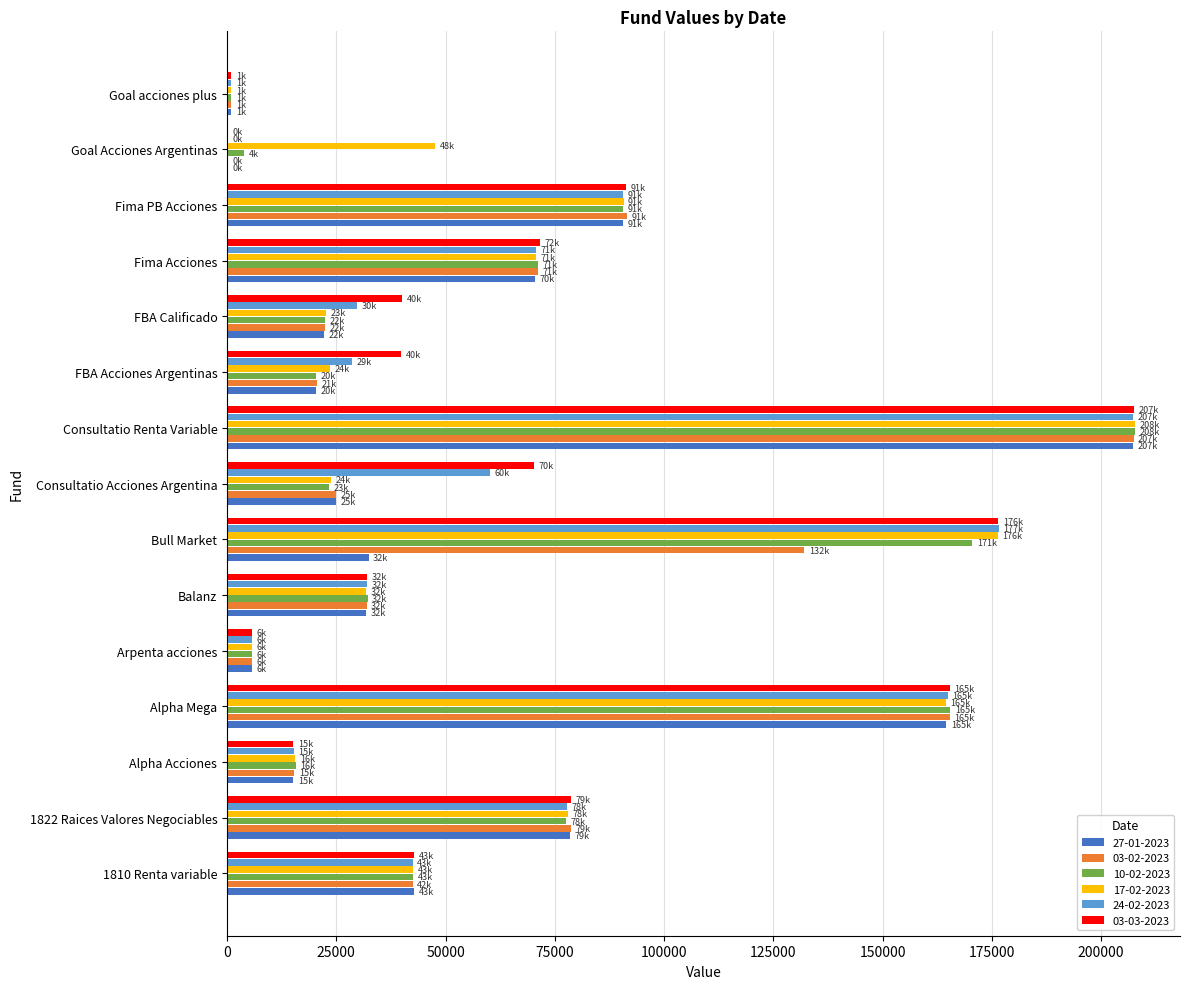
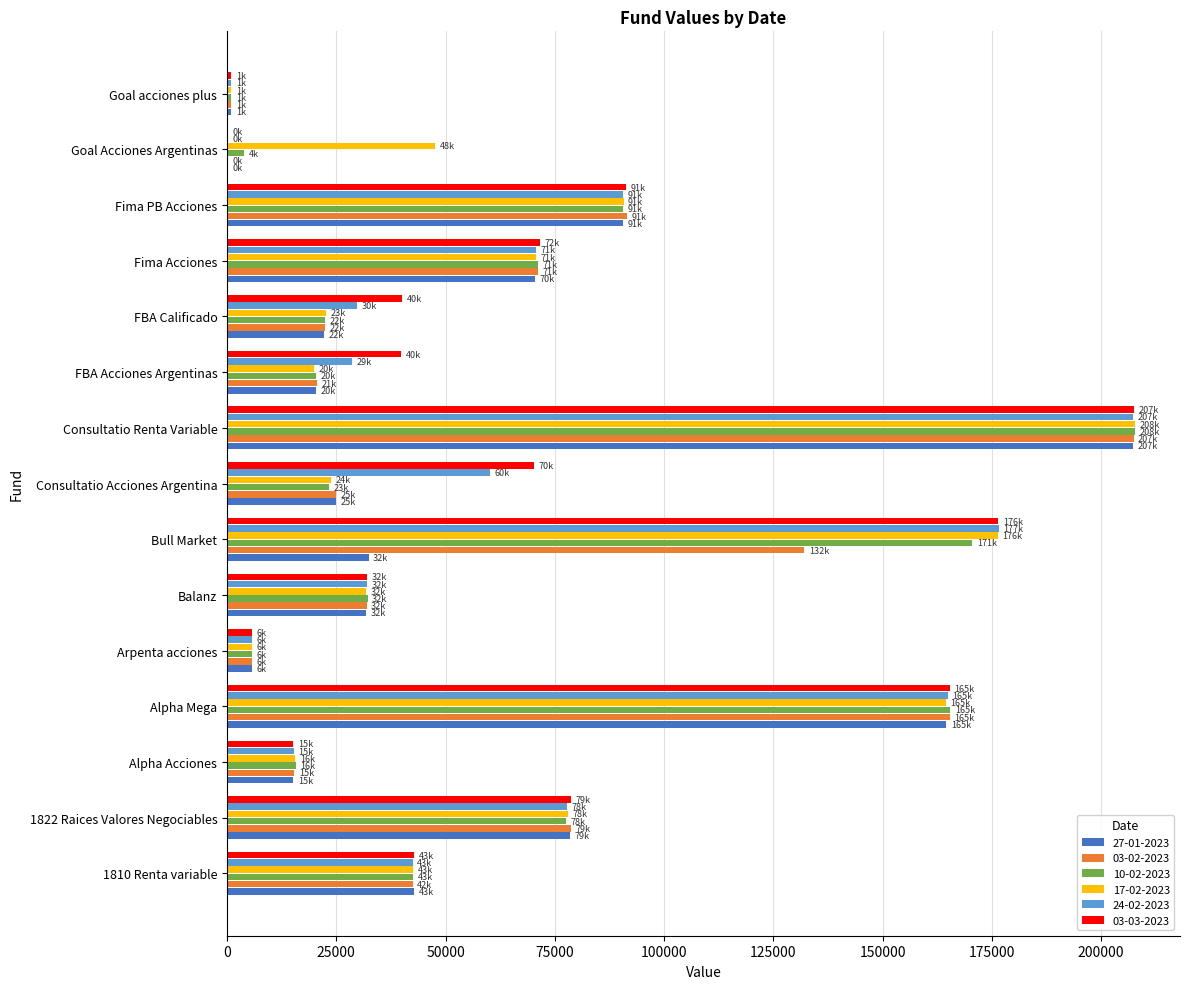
  {
    "03-02-2023": {
      "Fima PB Acciones": "91k",
      "Bull Market": "132k"
    },
    "10-02-2023": {
      "Goal Acciones Argentinas": "4k",
      "Bull Market": "171k"
    },
    "17-02-2023": {
      "Goal Acciones Argentinas": "48k",
-     "FBA Acciones Argentinas": "24k"
+     "FBA Acciones Argentinas": "20k"
    },
    "03-03-2023": {
      "Fima Acciones": "72k",
      "FBA Calificado": "40k",
      "FBA Acciones Argentinas": "40k",
      "Consultatio Acciones Argentina": "70k"
    }
  }
